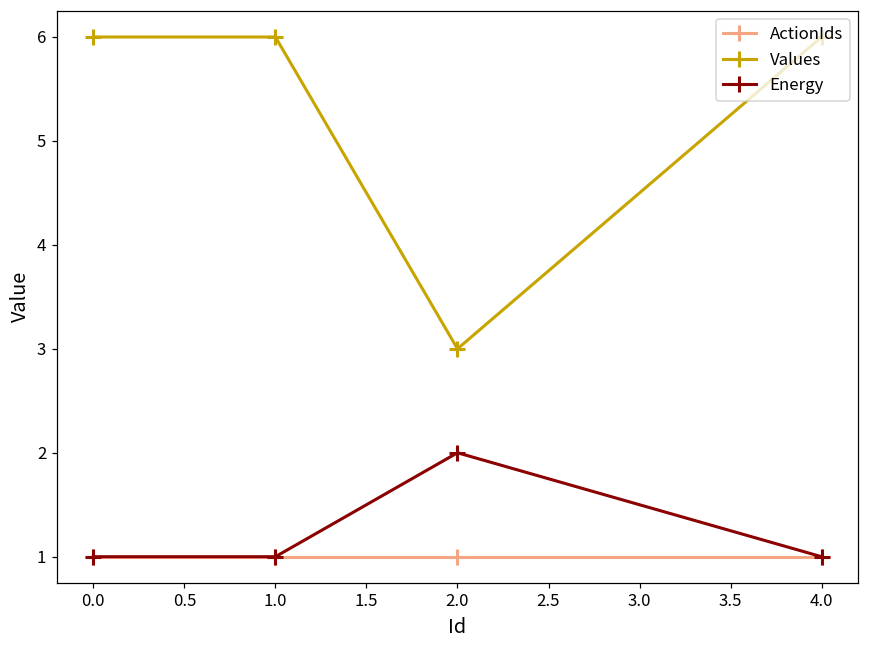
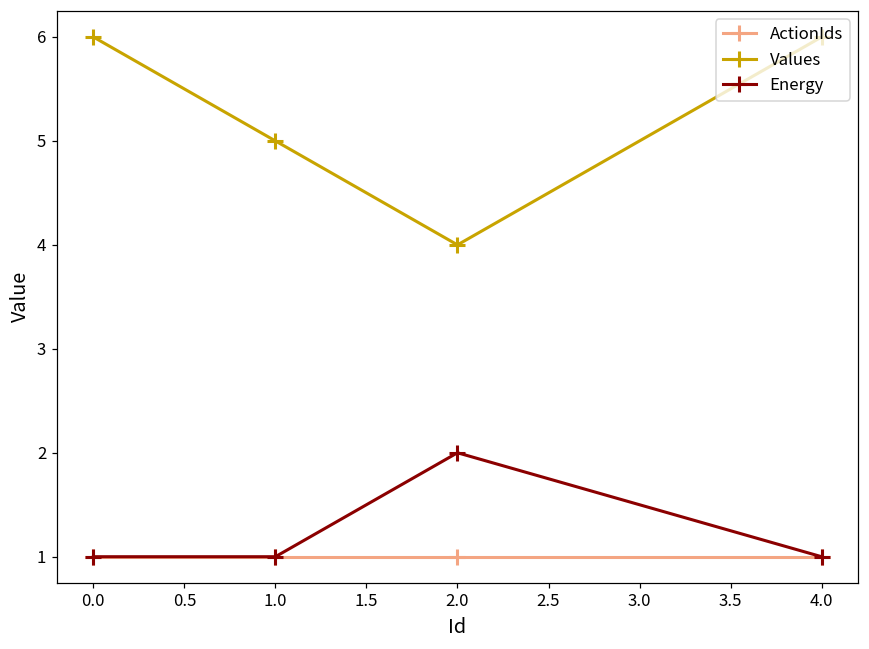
  {
    "ActionIds": {
      "2.0": 1
    },
    "Values": {
      "0.0": 6,
-     "1.0": 6,
-     "2.0": 3
+     "1.0": 5,
+     "2.0": 4
    },
    "Energy": {
      "2.0": 2
    }
  }
